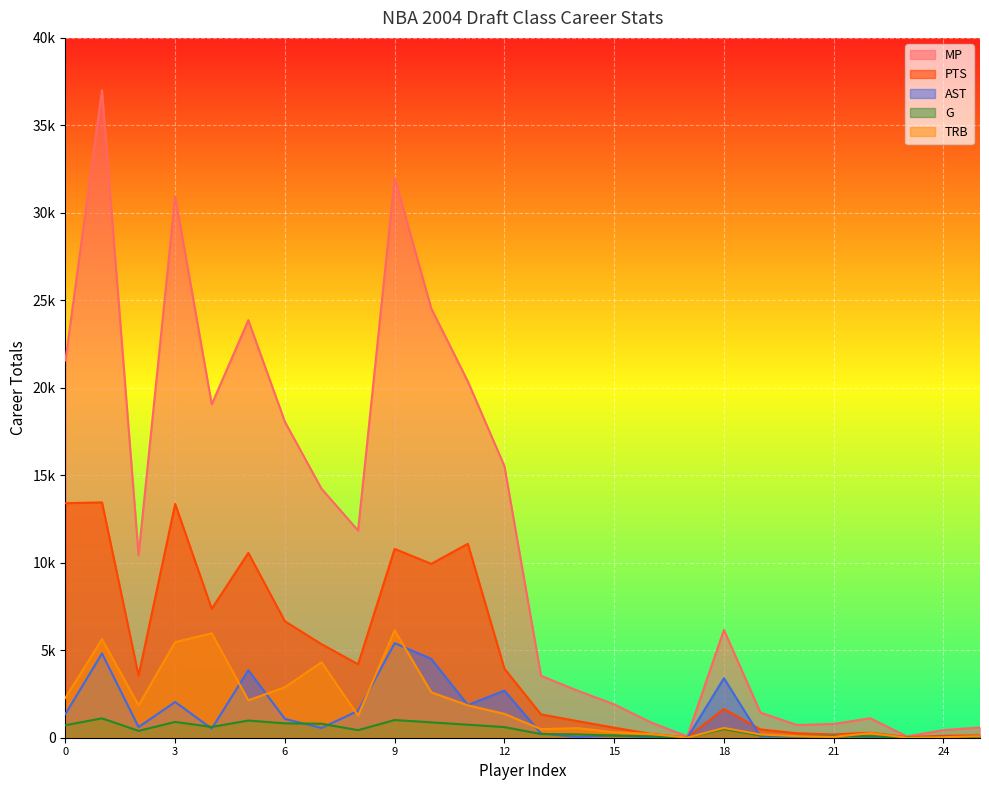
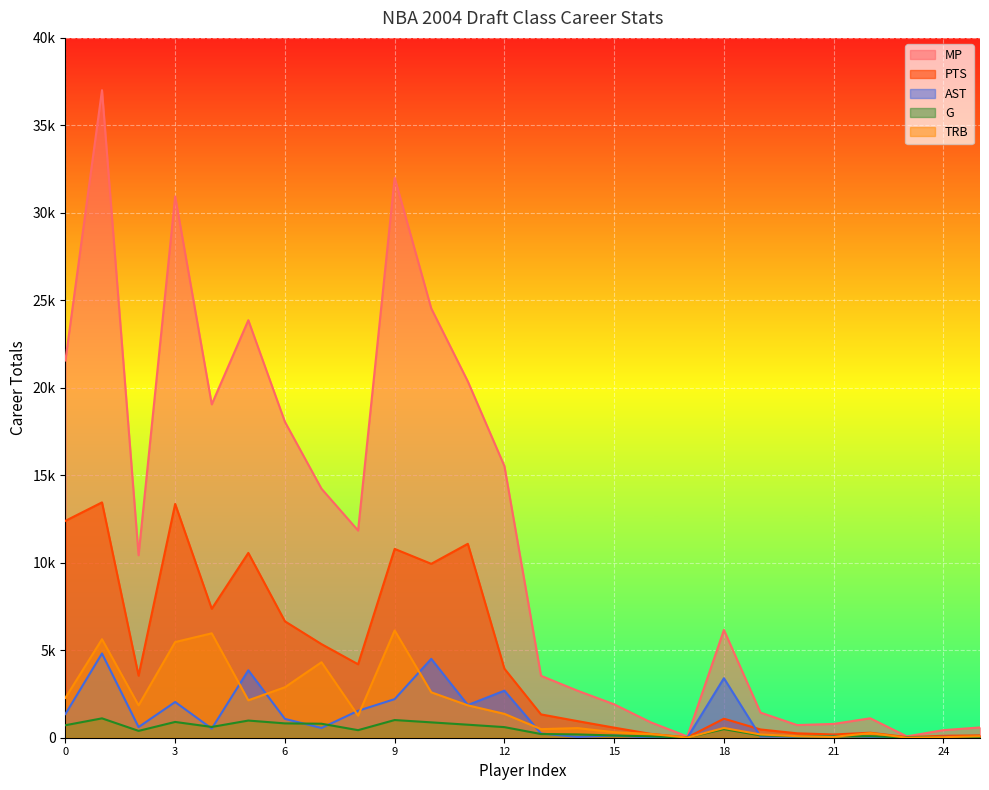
  {
    "MP": {
      "0": 21600,
      "3": 30900,
      "6": 18100,
      "9": 32000,
      "12": 15500,
      "15": 1900,
      "18": 6200,
      "21": 800,
      "24": 400
    },
    "PTS": {
-     "0": 13400,
+     "0": 12400,
      "3": 13400,
      "6": 6700,
      "9": 10800,
      "12": 3900,
      "15": 600,
-     "18": 1600
+     "18": 1100
    },
    "AST": {
      "0": 1400,
      "3": 2000,
      "6": 1100,
-     "9": 5400,
+     "9": 2200,
      "12": 2700,
      "18": 3400
    },
    "G": {
      "0": 700,
      "3": 900,
      "6": 800,
      "9": 1000,
      "12": 600
    },
    "TRB": {
      "0": 2300,
      "3": 5500,
      "6": 2900,
      "9": 6100,
      "12": 1400,
      "15": 300
    }
  }
